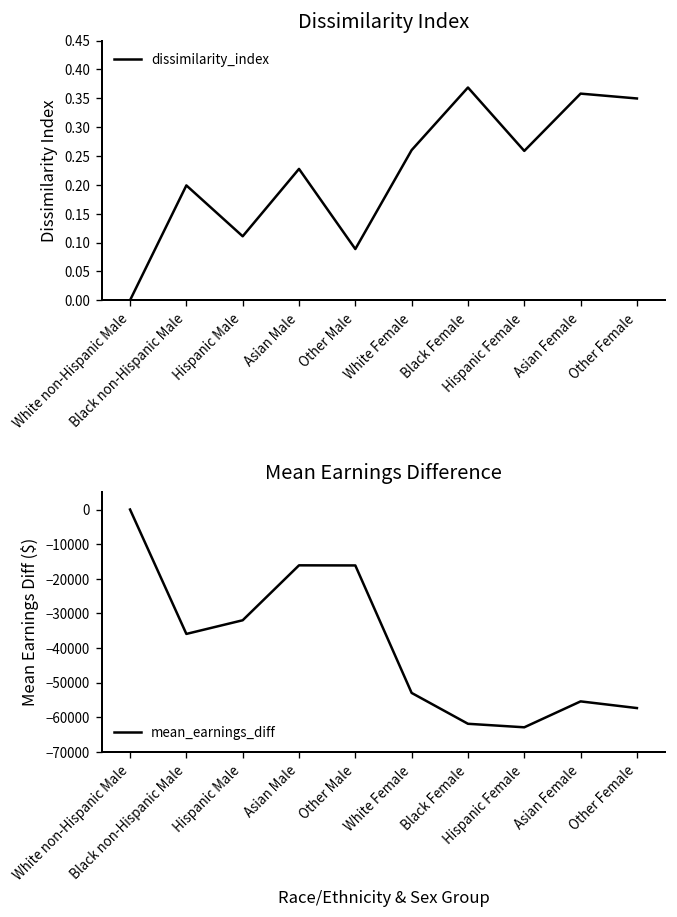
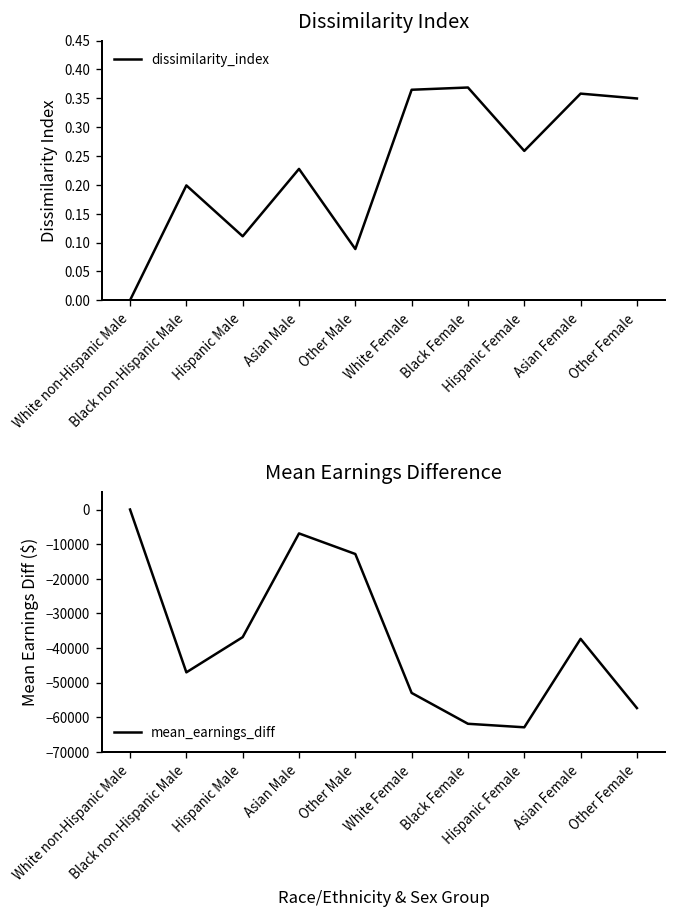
  {
    "Dissimilarity Index": {
      "White non-Hispanic Male": 0.00,
      "Black non-Hispanic Male": 0.20,
      "Hispanic Male": 0.11,
      "Asian Male": 0.23,
      "Other Male": 0.09,
-     "White Female": 0.26,
+     "White Female": 0.36,
      "Black Female": 0.37,
      "Hispanic Female": 0.26,
      "Asian Female": 0.36,
      "Other Female": 0.35
    },
    "Mean Earnings Difference": {
      "White non-Hispanic Male": 0,
-     "Black non-Hispanic Male": -36000,
-     "Hispanic Male": -32000,
-     "Asian Male": -16000,
-     "Other Male": -16000,
+     "Black non-Hispanic Male": -47000,
+     "Hispanic Male": -37000,
+     "Asian Male": -7000,
+     "Other Male": -13000,
      "White Female": -53000,
      "Black Female": -62000,
      "Hispanic Female": -63000,
-     "Asian Female": -55000,
+     "Asian Female": -37000,
      "Other Female": -57000
    }
  }
